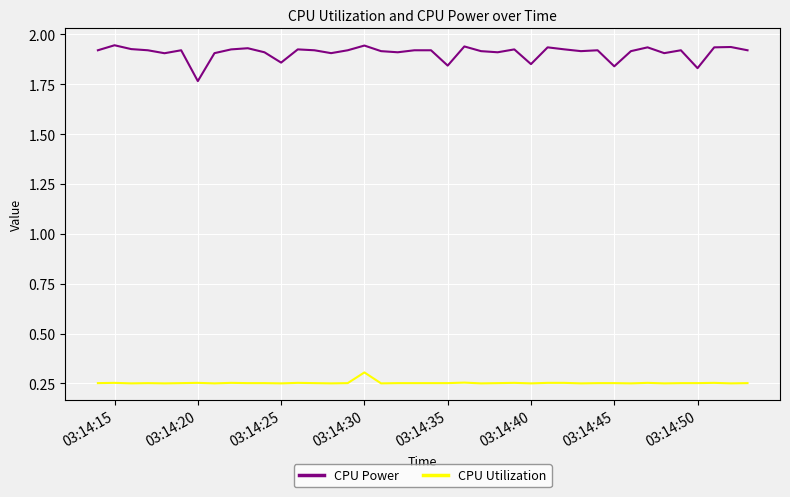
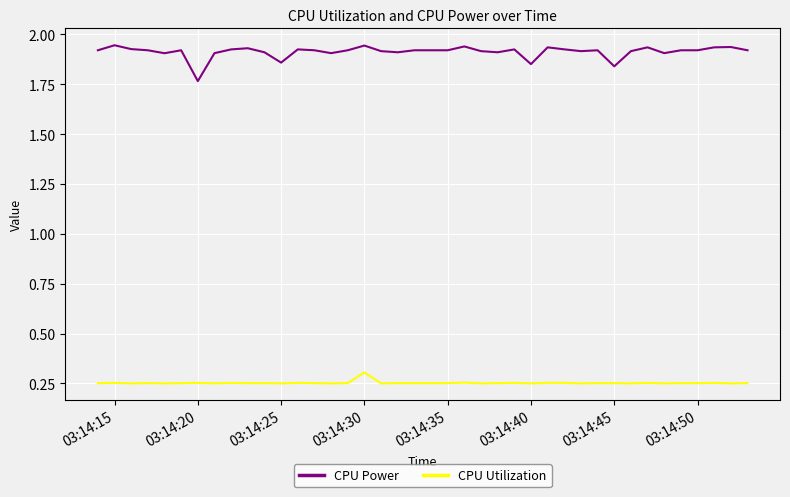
  {
    "CPU Power": {
      "03:14:15": 1.95,
      "03:14:20": 1.77,
      "03:14:25": 1.86,
      "03:14:30": 1.94,
-     "03:14:35": 1.84,
+     "03:14:35": 1.92,
      "03:14:40": 1.85,
      "03:14:45": 1.84,
-     "03:14:50": 1.83
+     "03:14:50": 1.92
    },
    "CPU Utilization": {
      "03:14:15": 0.25,
      "03:14:20": 0.25,
      "03:14:25": 0.25,
      "03:14:30": 0.30,
      "03:14:35": 0.25,
      "03:14:40": 0.25,
      "03:14:45": 0.25,
      "03:14:50": 0.25
    }
  }
